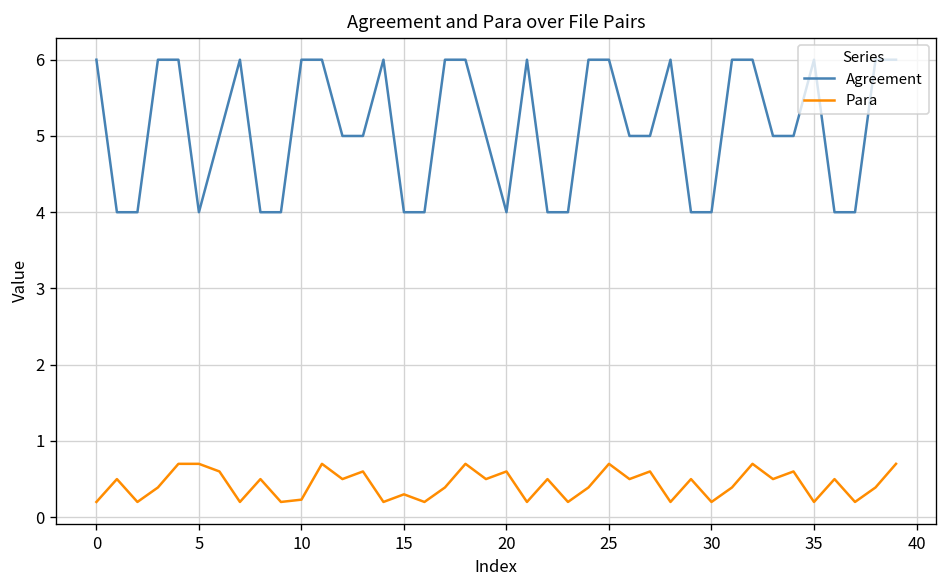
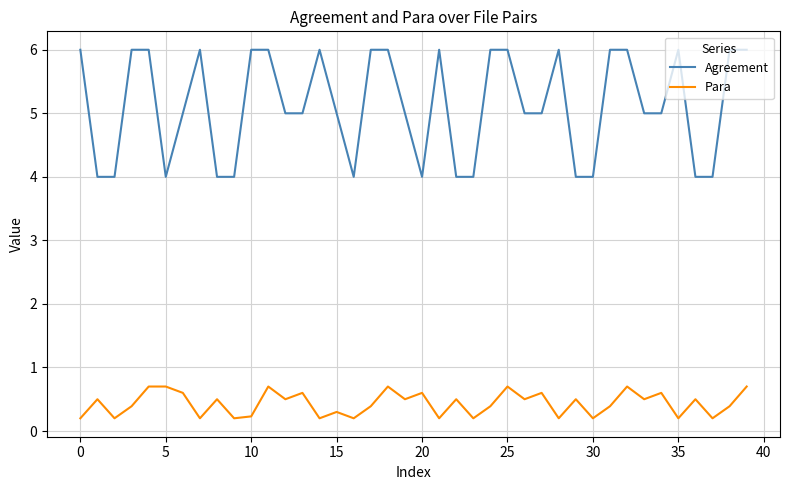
  {
    "Agreement": {
      "0": 6,
      "5": 4,
      "10": 6,
-     "15": 4,
+     "15": 5,
      "20": 4,
      "25": 6,
      "30": 4
    },
    "Para": {
      "0": 0.2,
      "5": 0.7,
      "10": 0.2,
      "15": 0.3,
      "20": 0.6,
      "25": 0.7,
      "30": 0.2,
      "35": 0.2
    }
  }
